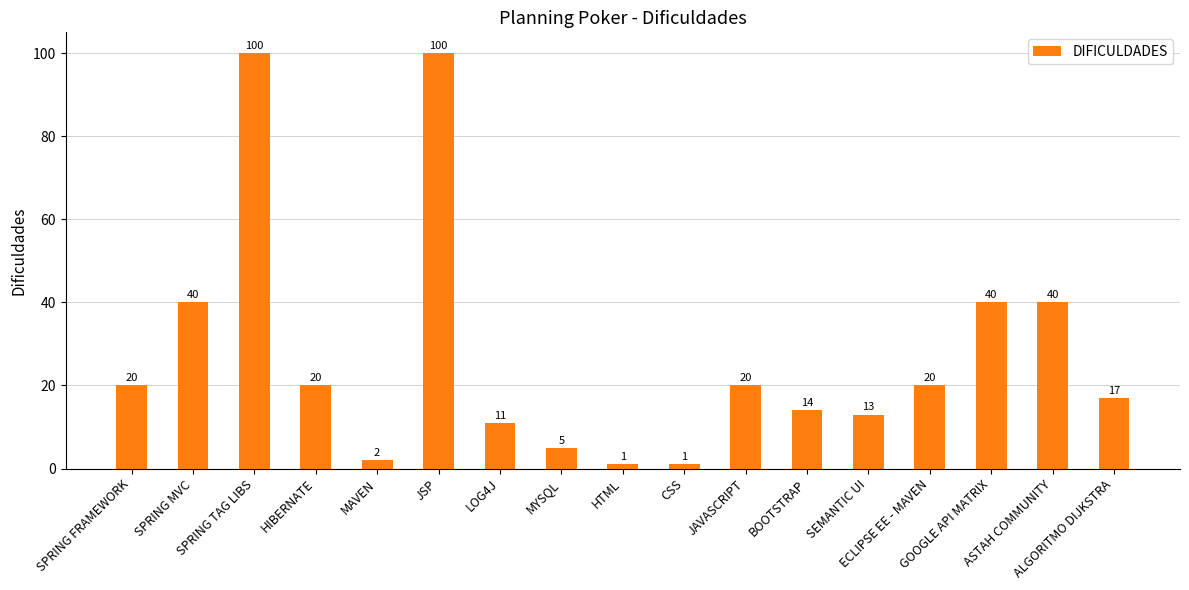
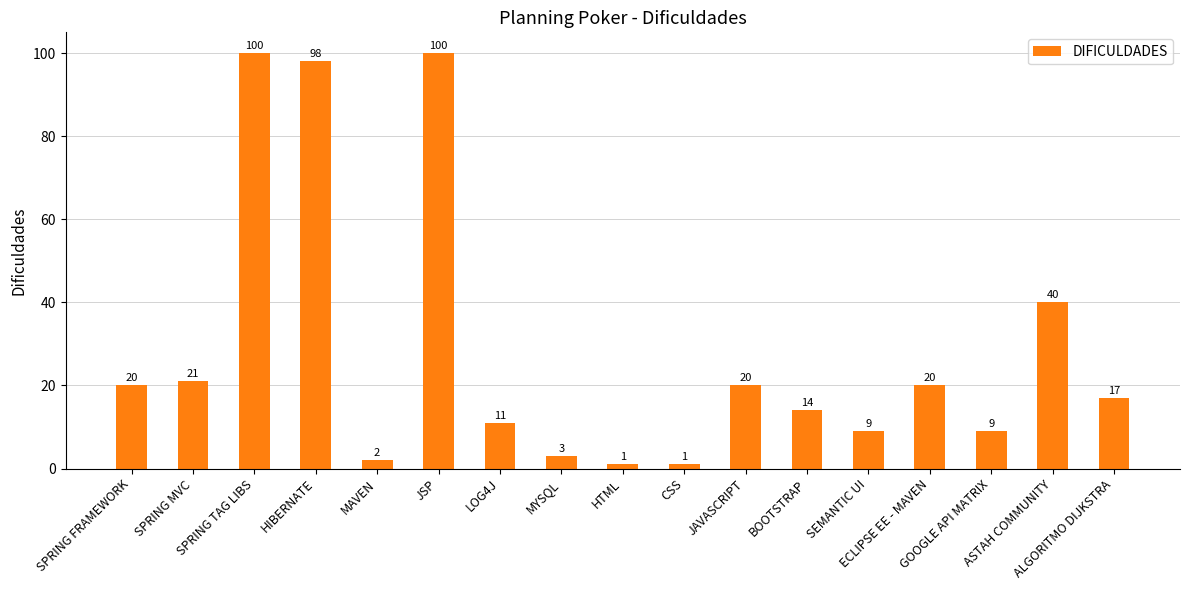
  {
    "SPRING FRAMEWORK": 20,
-   "SPRING MVC": 40,
+   "SPRING MVC": 21,
    "SPRING TAG LIBS": 100,
-   "HIBERNATE": 20,
+   "HIBERNATE": 98,
    "MAVEN": 2,
    "JSP": 100,
    "LOG4J": 11,
-   "MYSQL": 5,
+   "MYSQL": 3,
    "HTML": 1,
    "CSS": 1,
    "JAVASCRIPT": 20,
    "BOOTSTRAP": 14,
-   "SEMANTIC UI": 13,
+   "SEMANTIC UI": 9,
    "ECLIPSE EE - MAVEN": 20,
-   "GOOGLE API MATRIX": 40,
+   "GOOGLE API MATRIX": 9,
    "ASTAH COMMUNITY": 40,
    "ALGORITMO DIJKSTRA": 17
  }
